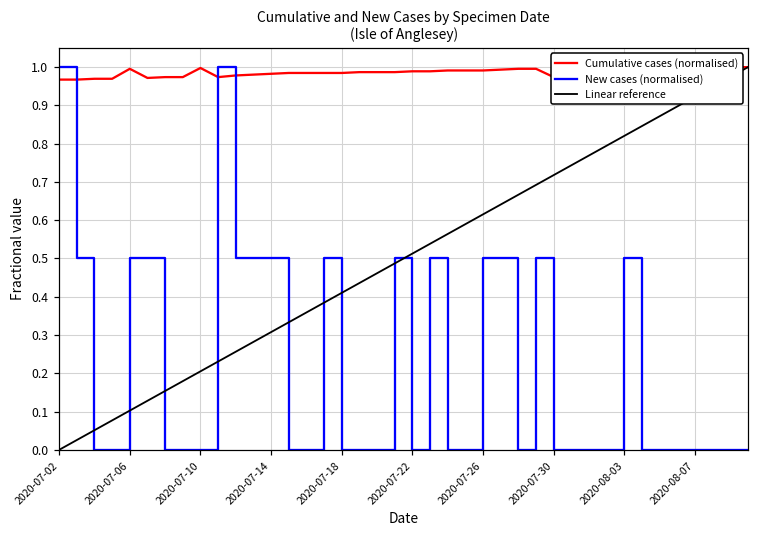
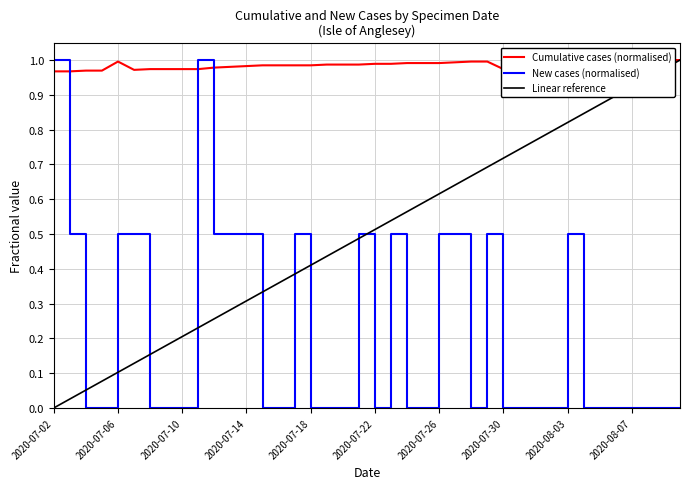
  {
    "Cumulative cases (normalised)": {
      "2020-07-02": 0.97,
      "2020-07-06": 1.00,
-     "2020-07-10": 1.00,
+     "2020-07-10": 0.97,
      "2020-07-14": 0.98,
      "2020-07-18": 0.98,
      "2020-07-22": 0.99,
      "2020-07-26": 0.99
    },
    "New cases (normalised)": {
      "2020-07-02": 1.00,
      "2020-07-06": 0.50,
      "2020-07-10": 0.00,
      "2020-07-14": 0.50,
      "2020-07-18": 0.00,
      "2020-07-22": 0.00,
      "2020-07-26": 0.50,
      "2020-07-30": 0.00,
      "2020-08-03": 0.50,
      "2020-08-07": 0.00
    },
    "Linear reference": {
      "2020-07-02": 0.00
    }
  }
